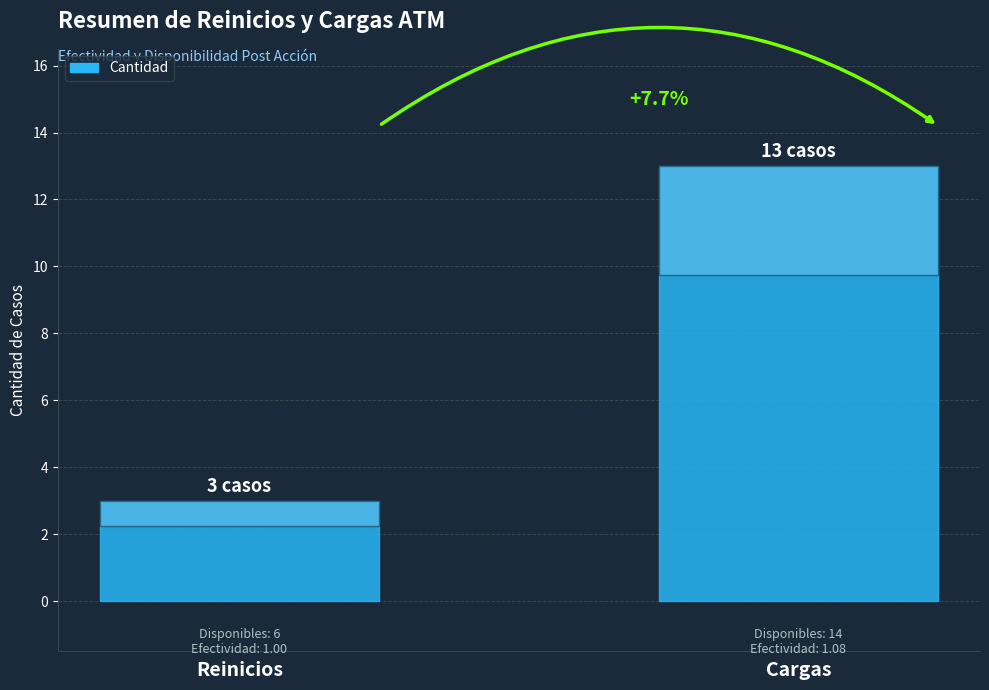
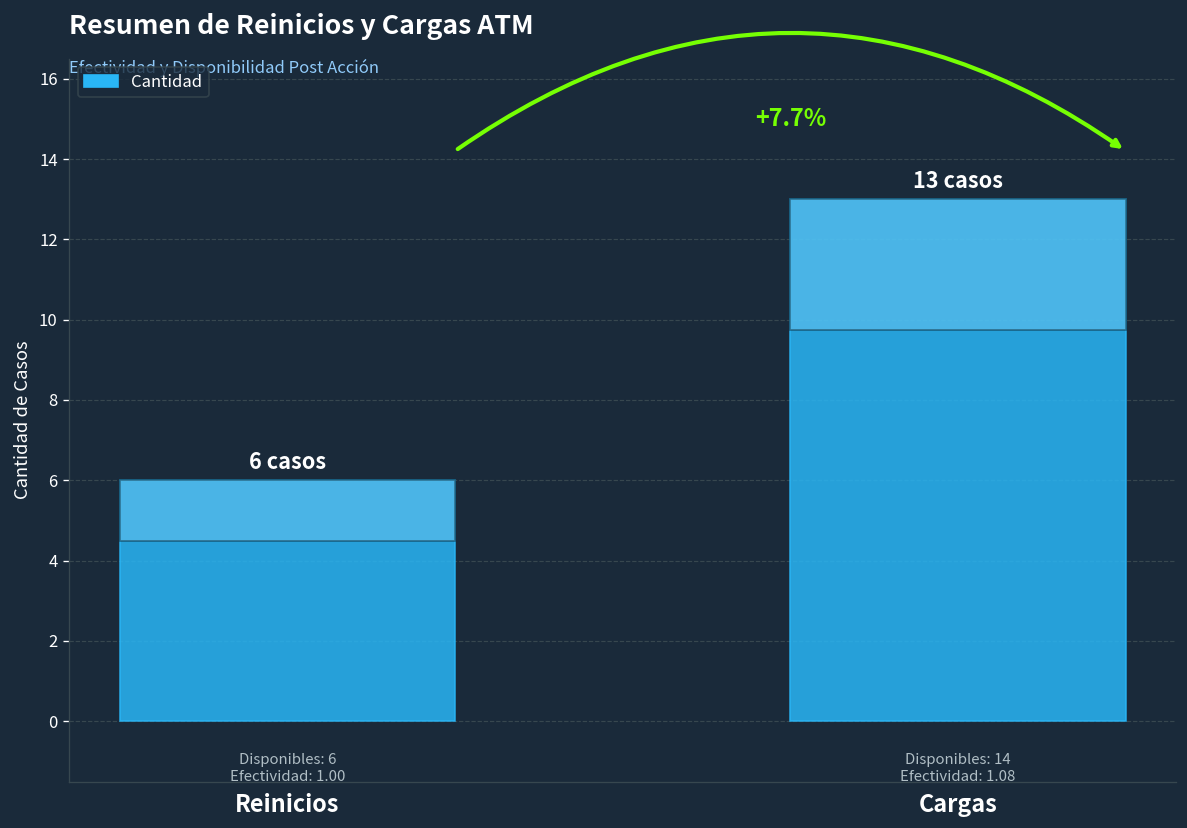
  {
-   "Reinicios": 3,
+   "Reinicios": 6,
    "Cargas": 13
  }
